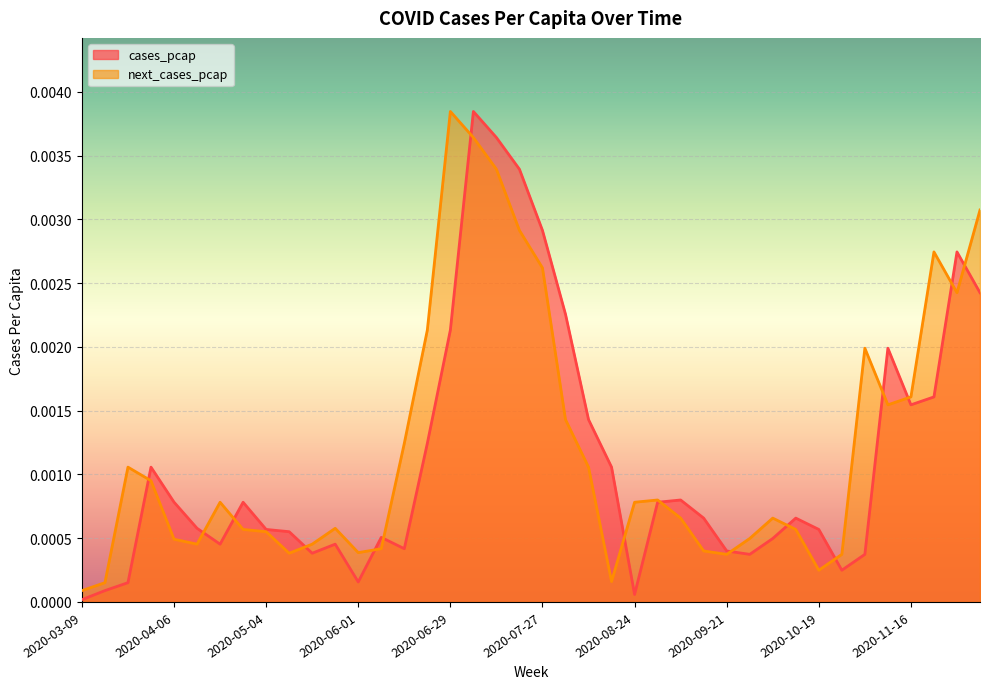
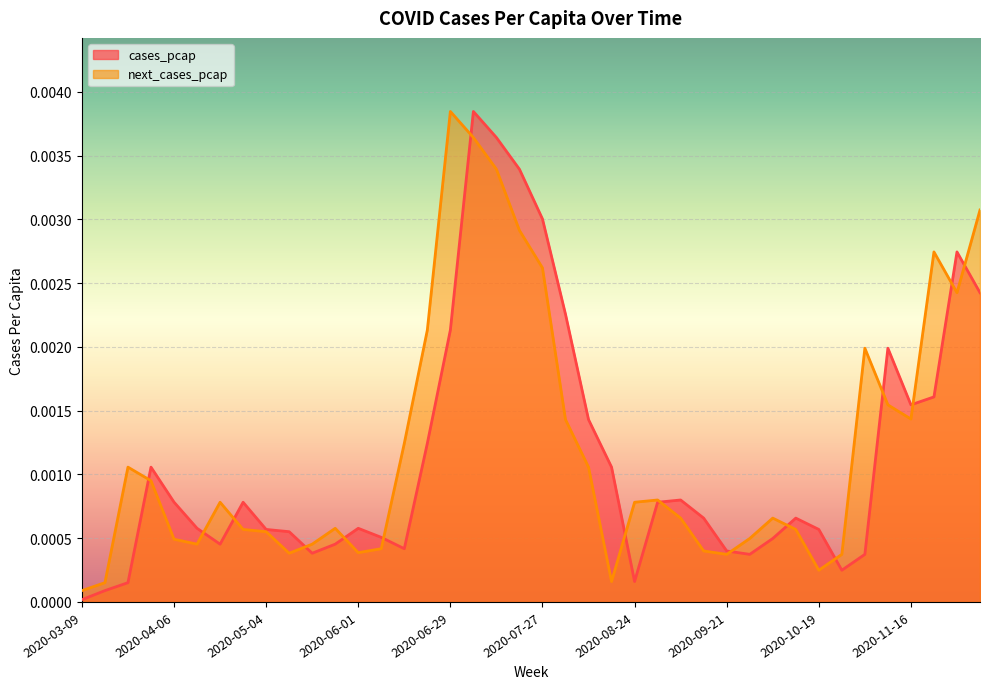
  {
    "cases_pcap": {
      "2020-03-09": 0.00002,
      "2020-04-06": 0.00078,
-     "2020-06-01": 0.00016,
+     "2020-06-01": 0.00058,
      "2020-06-29": 0.00213,
-     "2020-07-27": 0.00291,
-     "2020-08-24": 0.00006,
+     "2020-07-27": 0.00300,
+     "2020-08-24": 0.00016,
      "2020-09-21": 0.00040,
      "2020-10-19": 0.00057,
      "2020-11-16": 0.00155
    },
    "next_cases_pcap": {
      "2020-03-09": 0.00009,
      "2020-04-06": 0.00049,
      "2020-06-01": 0.00039,
      "2020-06-29": 0.00385,
      "2020-07-27": 0.00262,
      "2020-08-24": 0.00078,
      "2020-09-21": 0.00037,
      "2020-10-19": 0.00025,
-     "2020-11-16": 0.00161
+     "2020-11-16": 0.00143
    }
  }
